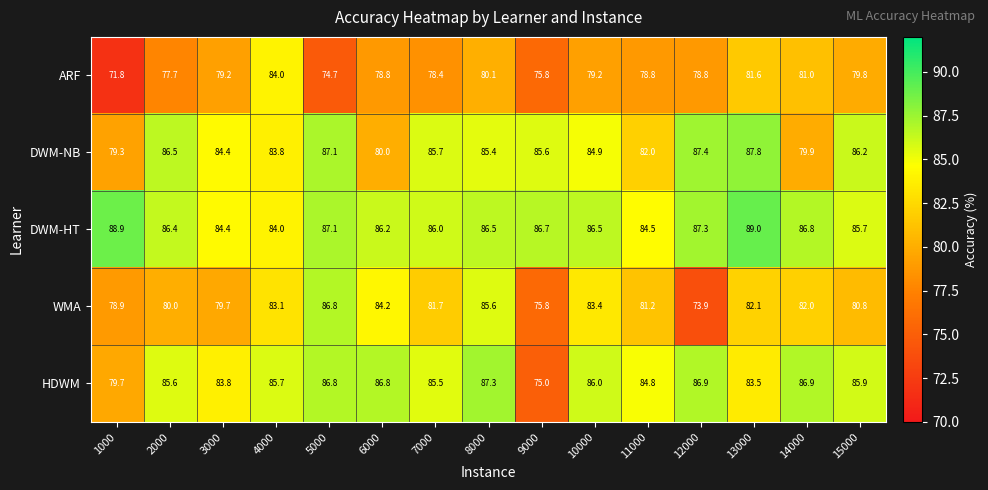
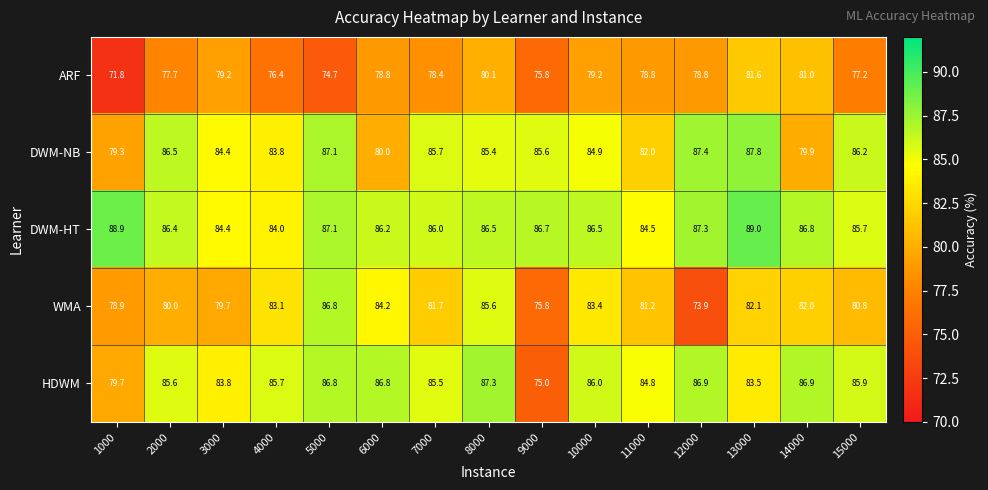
  {
    "ARF": {
      "1000": 71.8,
      "2000": 77.7,
      "3000": 79.2,
-     "4000": 84.0,
+     "4000": 76.4,
      "5000": 74.7,
      "6000": 78.8,
      "7000": 78.4,
      "8000": 80.1,
      "9000": 75.8,
      "10000": 79.2,
      "11000": 78.8,
      "12000": 78.8,
      "13000": 81.6,
      "14000": 81.0,
-     "15000": 79.8
+     "15000": 77.2
    },
    "DWM-NB": {
      "1000": 79.3,
      "2000": 86.5,
      "3000": 84.4,
      "4000": 83.8,
      "5000": 87.1,
      "6000": 80.0,
      "7000": 85.7,
      "8000": 85.4,
      "9000": 85.6,
      "10000": 84.9,
      "11000": 82.0,
      "12000": 87.4,
      "13000": 87.8,
      "14000": 79.9,
      "15000": 86.2
    },
    "DWM-HT": {
      "1000": 88.9,
      "2000": 86.4,
      "3000": 84.4,
      "4000": 84.0,
      "5000": 87.1,
      "6000": 86.2,
      "7000": 86.0,
      "8000": 86.5,
      "9000": 86.7,
      "10000": 86.5,
      "11000": 84.5,
      "12000": 87.3,
      "13000": 89.0,
      "14000": 86.8,
      "15000": 85.7
    },
    "WMA": {
      "1000": 78.9,
      "2000": 80.0,
      "3000": 79.7,
      "4000": 83.1,
      "5000": 86.8,
      "6000": 84.2,
      "7000": 81.7,
      "8000": 85.6,
      "9000": 75.8,
      "10000": 83.4,
      "11000": 81.2,
      "12000": 73.9,
      "13000": 82.1,
      "14000": 82.0,
      "15000": 80.8
    },
    "HDWM": {
      "1000": 79.7,
      "2000": 85.6,
      "3000": 83.8,
      "4000": 85.7,
      "5000": 86.8,
      "6000": 86.8,
      "7000": 85.5,
      "8000": 87.3,
      "9000": 75.0,
      "10000": 86.0,
      "11000": 84.8,
      "12000": 86.9,
      "13000": 83.5,
      "14000": 86.9,
      "15000": 85.9
    }
  }
